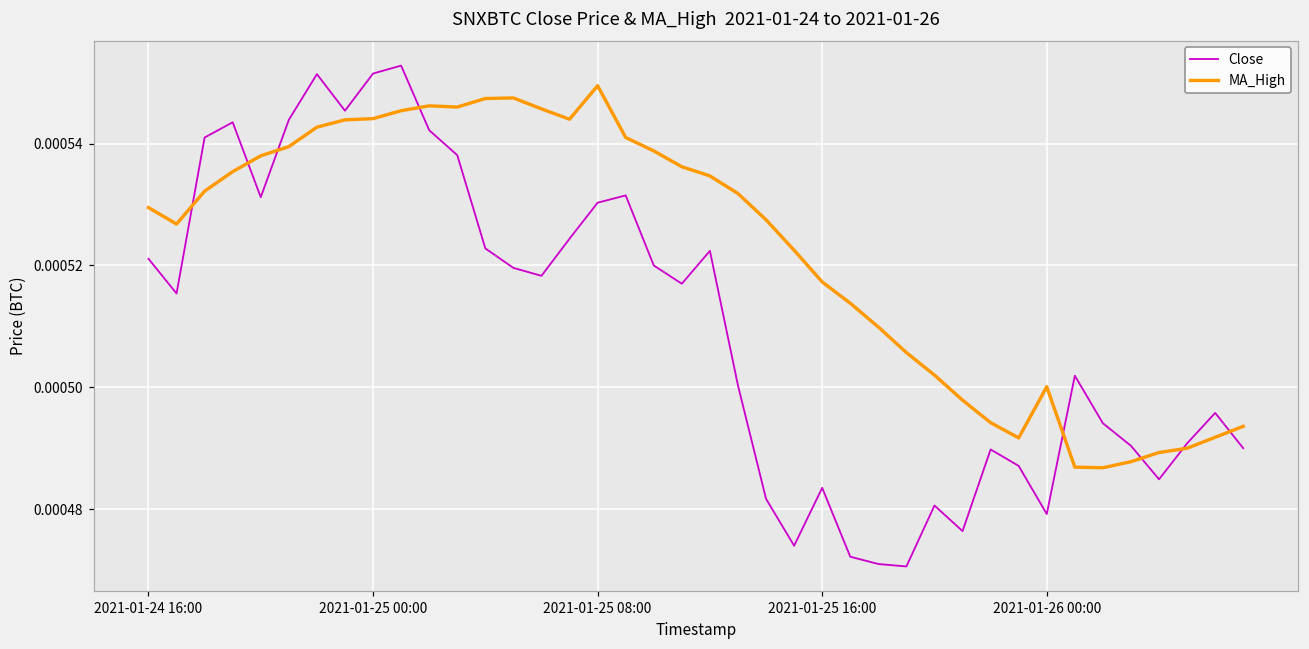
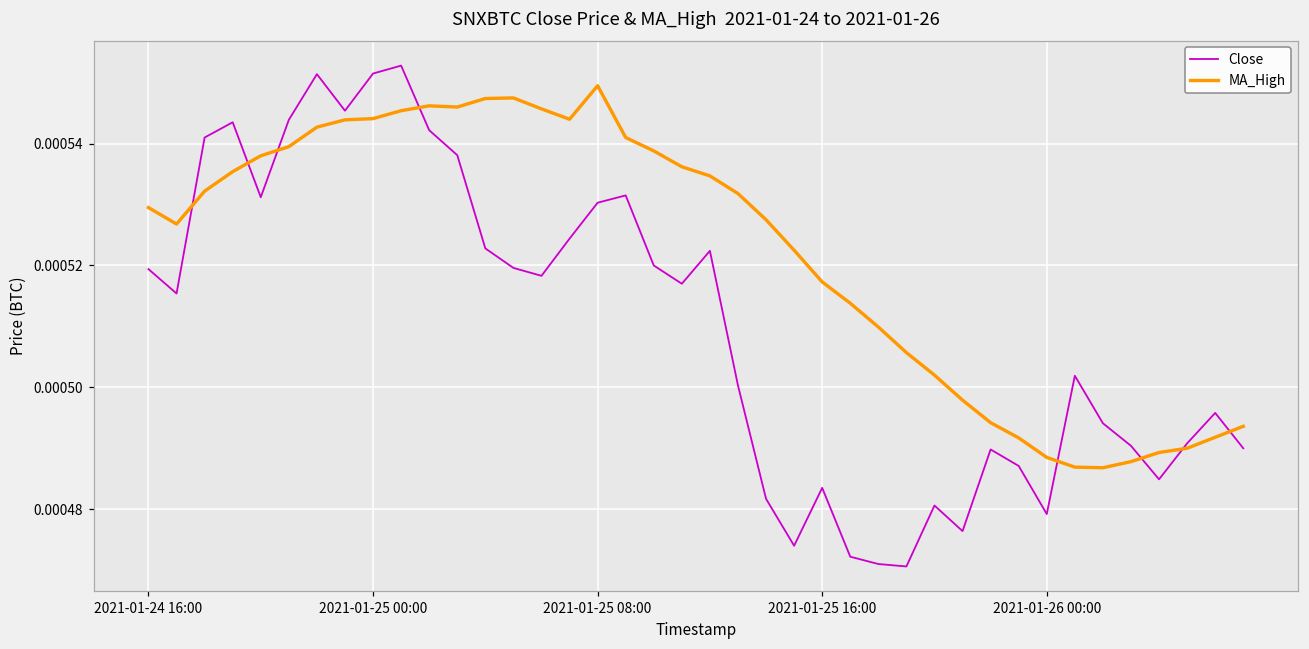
  {
    "Close": {
-     "2021-01-24 16:00": 0.000521,
+     "2021-01-24 16:00": 0.000519,
      "2021-01-25 00:00": 0.000552,
      "2021-01-25 08:00": 0.000530,
      "2021-01-25 16:00": 0.000484,
      "2021-01-26 00:00": 0.000479
    },
    "MA_High": {
      "2021-01-24 16:00": 0.000530,
      "2021-01-25 00:00": 0.000544,
      "2021-01-25 08:00": 0.000550,
      "2021-01-25 16:00": 0.000517,
-     "2021-01-26 00:00": 0.000500
+     "2021-01-26 00:00": 0.000489
    }
  }
